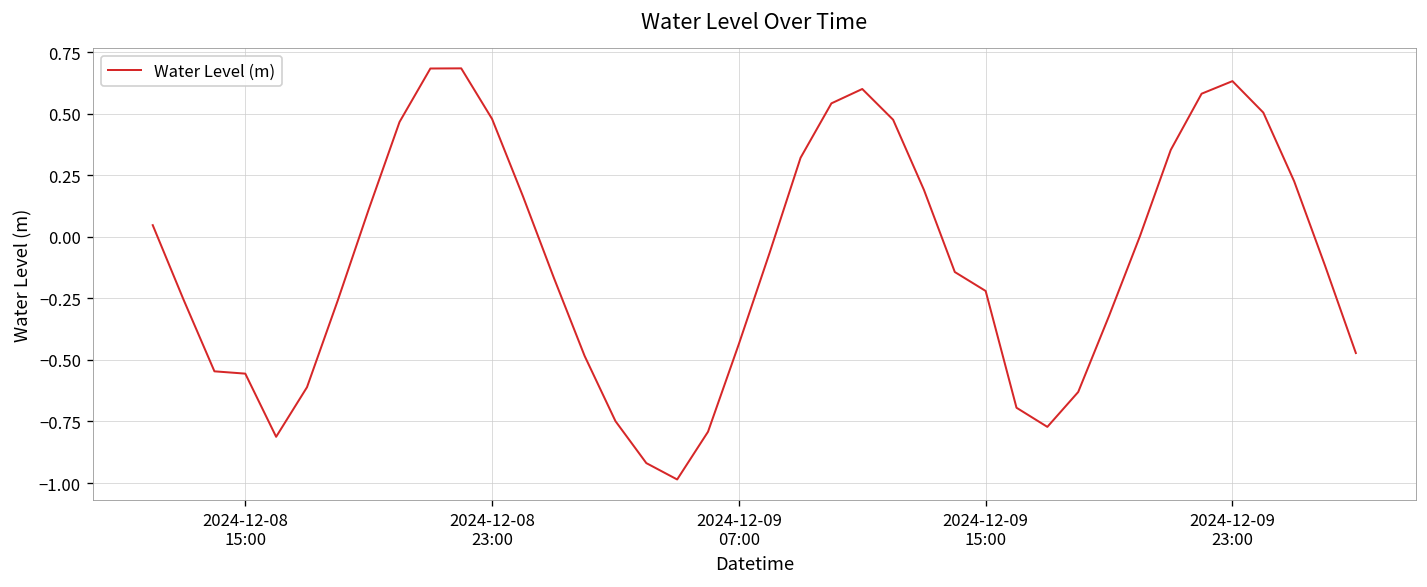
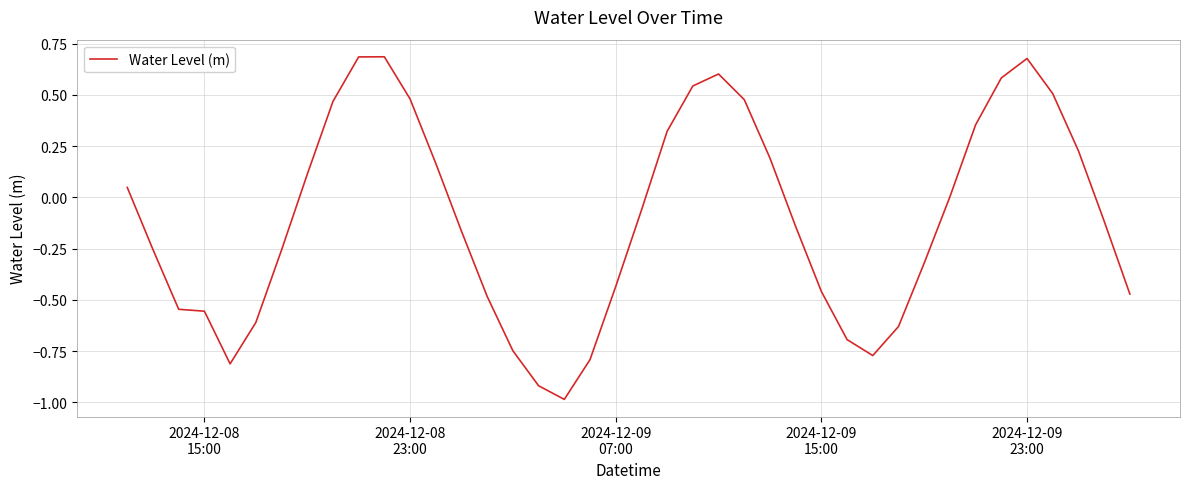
  {
    "2024-12-08 15:00": -0.56,
    "2024-12-08 23:00": 0.48,
    "2024-12-09 07:00": -0.44,
-   "2024-12-09 15:00": -0.22,
-   "2024-12-09 23:00": 0.63
+   "2024-12-09 15:00": -0.46,
+   "2024-12-09 23:00": 0.68
  }
